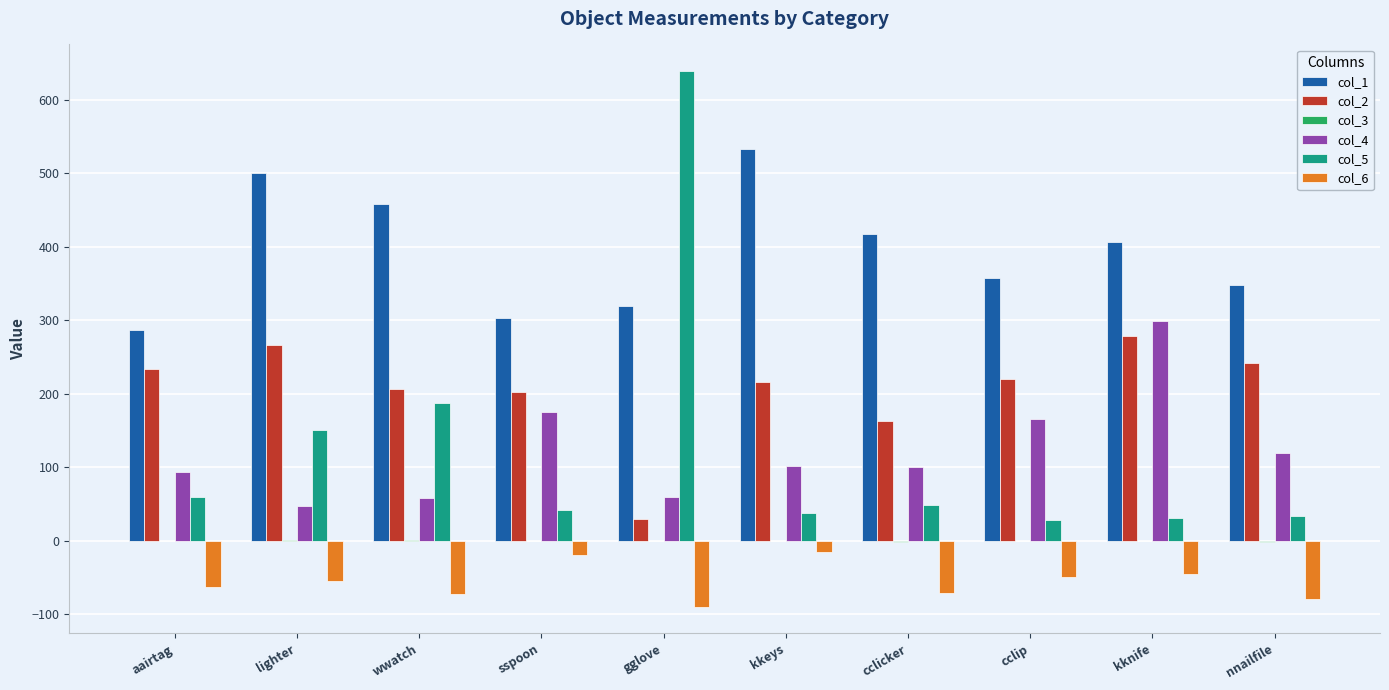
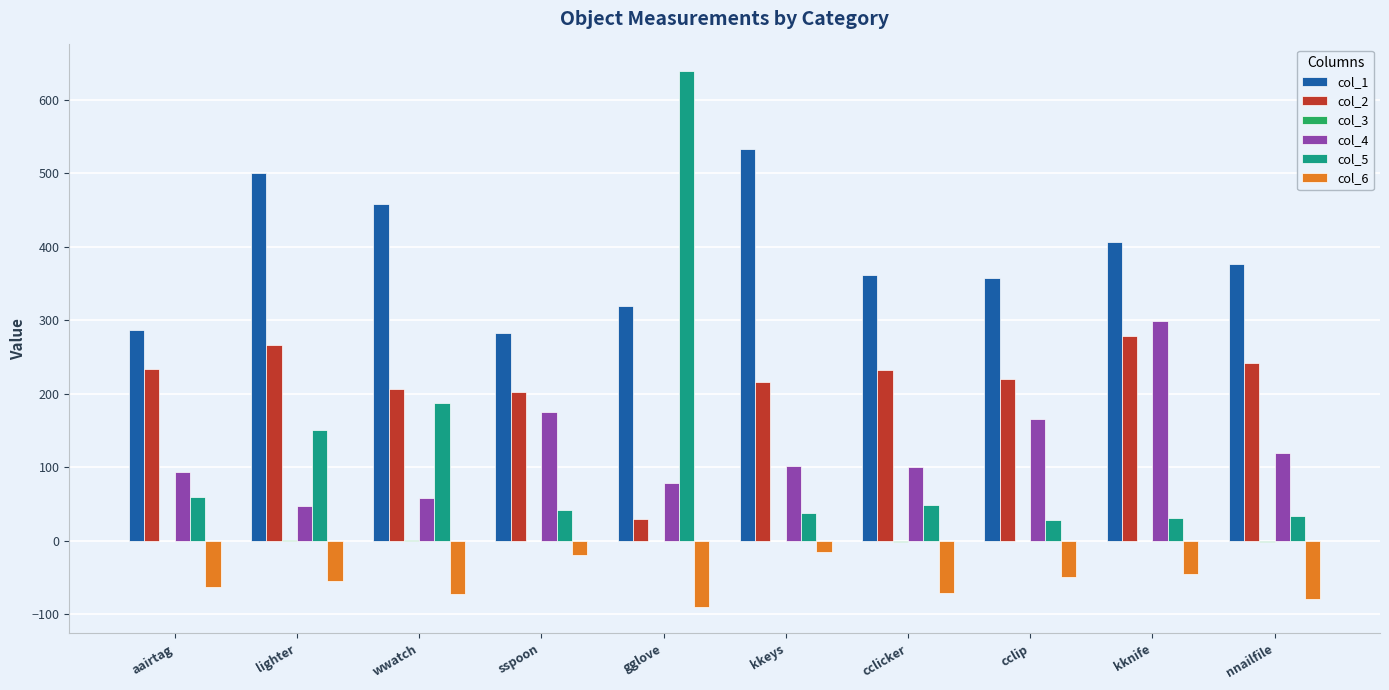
  {
    "col_1": {
      "aairtag": 290,
      "lighter": 500,
      "wwatch": 460,
-     "sspoon": 300,
+     "sspoon": 280,
      "gglove": 320,
      "kkeys": 530,
-     "cclicker": 420,
+     "cclicker": 360,
      "cclip": 360,
      "kknife": 410,
-     "nnailfile": 350
+     "nnailfile": 380
    },
    "col_2": {
      "aairtag": 230,
      "lighter": 270,
      "wwatch": 210,
      "sspoon": 200,
      "gglove": 30,
      "kkeys": 220,
-     "cclicker": 160,
+     "cclicker": 230,
      "cclip": 220,
      "kknife": 280,
      "nnailfile": 240
    },
    "col_4": {
      "aairtag": 90,
      "lighter": 50,
      "wwatch": 60,
      "sspoon": 180,
-     "gglove": 60,
+     "gglove": 80,
      "kkeys": 100,
      "cclicker": 100,
      "cclip": 170,
      "kknife": 300,
      "nnailfile": 120
    },
    "col_6": {
      "aairtag": -60,
      "lighter": -50,
      "wwatch": -70,
      "sspoon": -20,
      "gglove": -90,
      "kkeys": -20,
      "cclicker": -70,
      "cclip": -50,
      "kknife": -50,
      "nnailfile": -80
    }
  }
